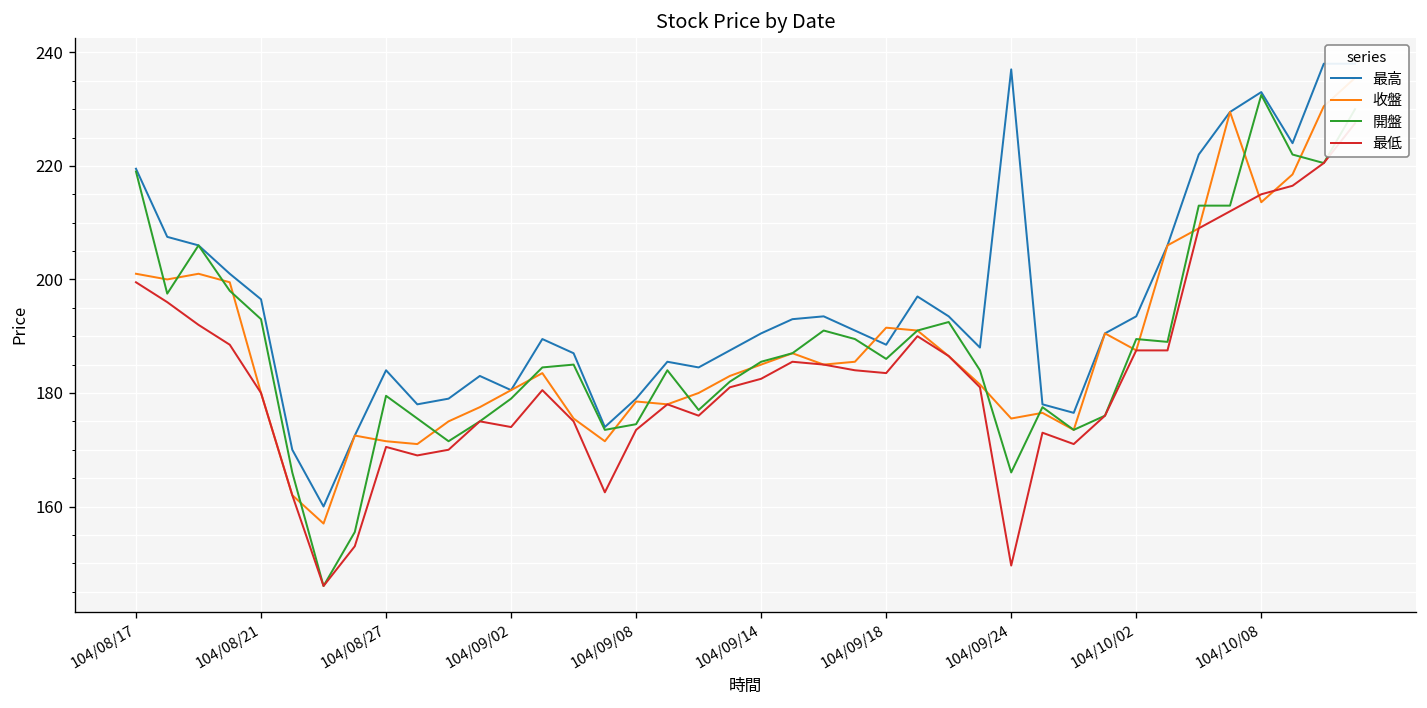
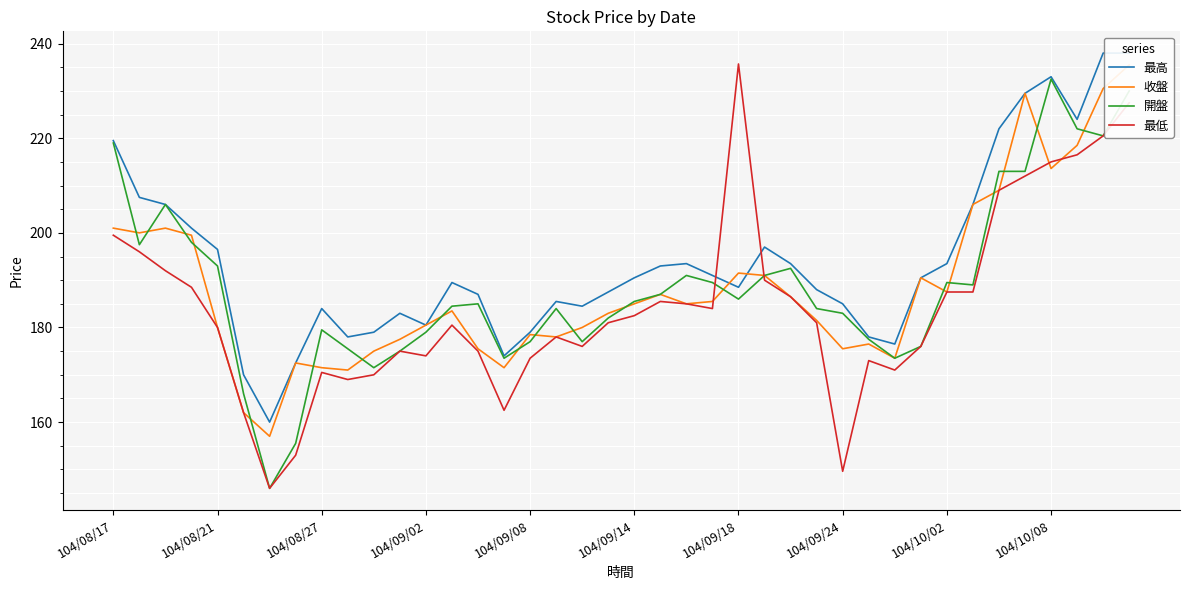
  {
    "最高": {
      "104/08/21": 197,
      "104/08/27": 184,
      "104/09/14": 191,
      "104/09/18": 189,
-     "104/09/24": 237,
+     "104/09/24": 185,
      "104/10/02": 194
    },
    "收盤": {
      "104/08/17": 201,
      "104/08/27": 172,
      "104/09/18": 192,
      "104/09/24": 176,
      "104/10/08": 214
    },
    "開盤": {
      "104/08/21": 193,
      "104/08/27": 180,
      "104/09/02": 179,
-     "104/09/08": 175,
+     "104/09/08": 177,
      "104/09/18": 186,
-     "104/09/24": 166,
+     "104/09/24": 183,
      "104/10/02": 190
    },
    "最低": {
      "104/08/17": 200,
      "104/08/27": 171,
      "104/09/02": 174,
      "104/09/08": 174,
      "104/09/14": 183,
-     "104/09/18": 184,
+     "104/09/18": 236,
      "104/09/24": 150,
      "104/10/08": 215
    }
  }
